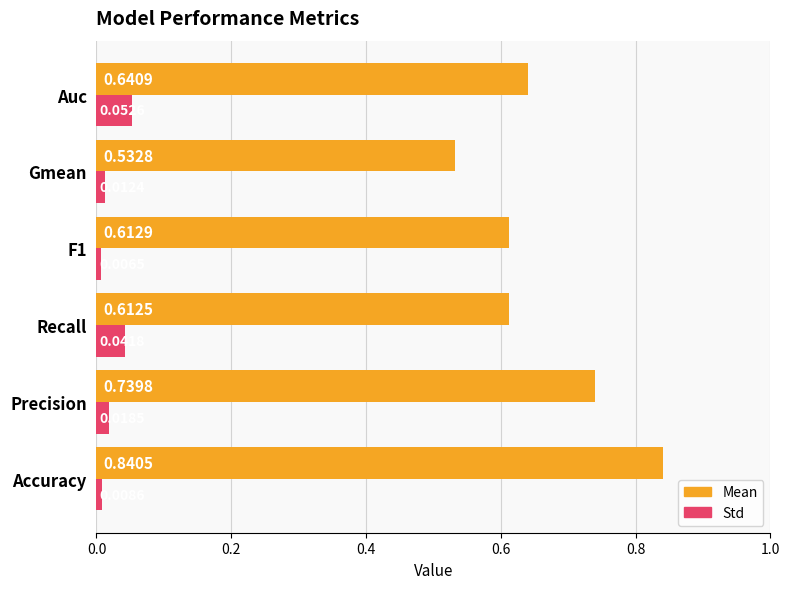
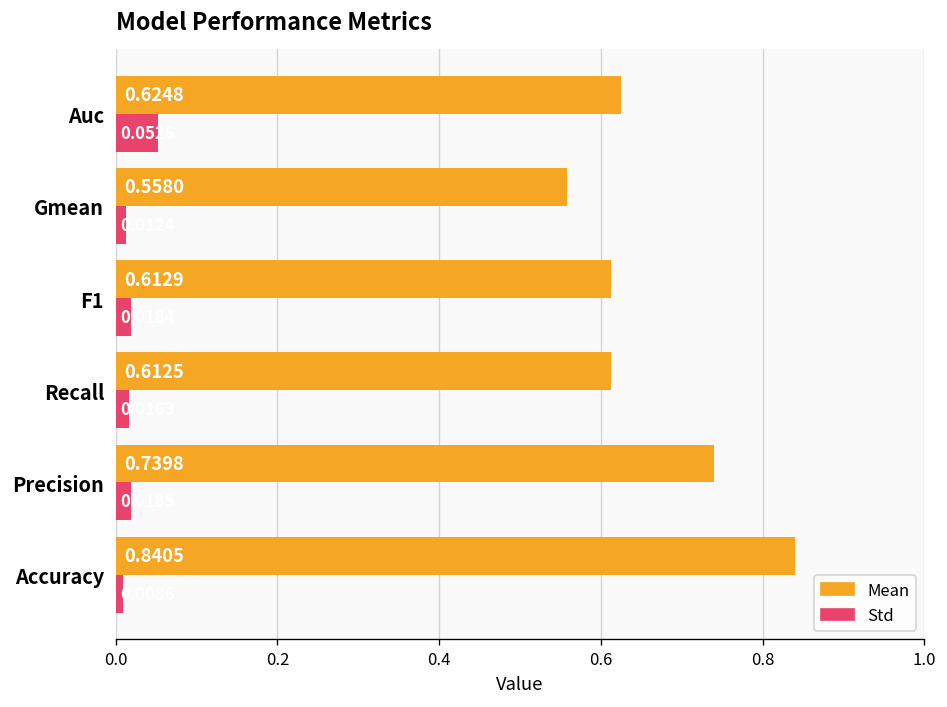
  {
    "Mean": {
-     "Auc": 0.6409,
-     "Gmean": 0.5328,
+     "Auc": 0.6248,
+     "Gmean": 0.5580,
      "F1": 0.6129,
      "Recall": 0.6125,
      "Precision": 0.7398,
      "Accuracy": 0.8405
    },
    "Std": {
      "Gmean": 0.01,
-     "F1": 0.01,
-     "Recall": 0.04,
+     "F1": 0.02,
+     "Recall": 0.02,
      "Precision": 0.02,
      "Accuracy": 0.01
    }
  }
